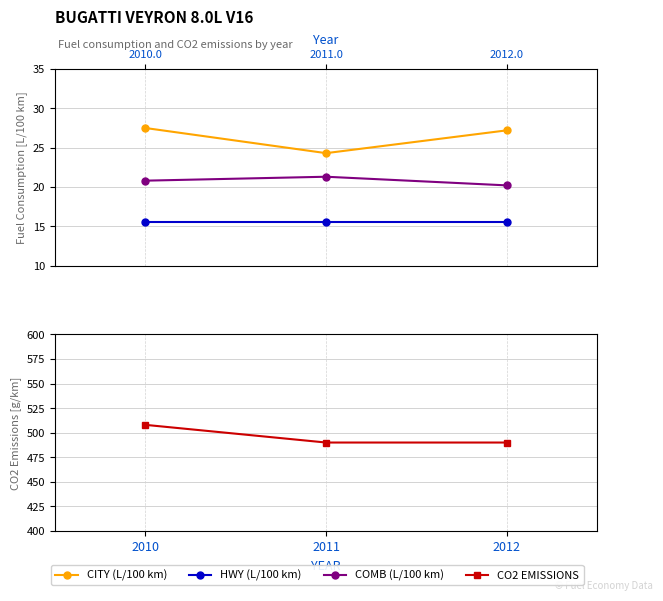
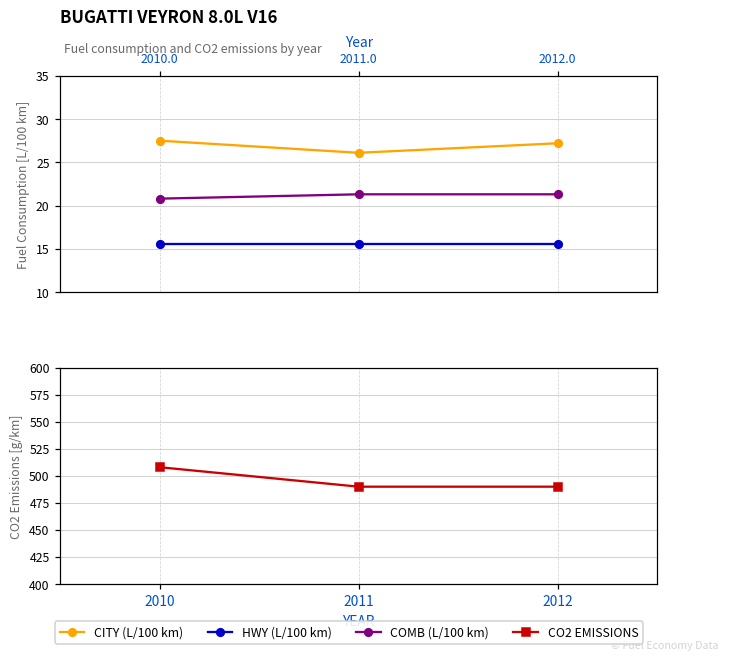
  {
    "BUGATTI VEYRON 8.0L V16": {
      "CITY (L/100 km)": {
        "2010.0": 28,
-       "2011.0": 24,
+       "2011.0": 26,
        "2012.0": 27
      },
      "HWY (L/100 km)": {
        "2010.0": 16,
        "2011.0": 16,
        "2012.0": 16
      },
      "COMB (L/100 km)": {
        "2010.0": 21,
        "2011.0": 21,
-       "2012.0": 20
+       "2012.0": 21
      }
    }
  }
